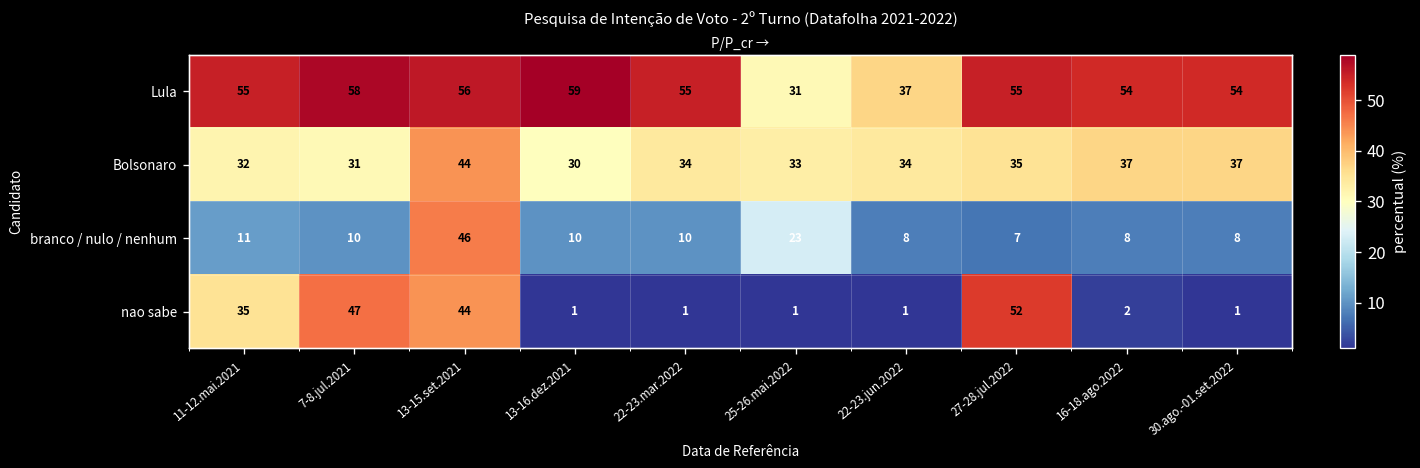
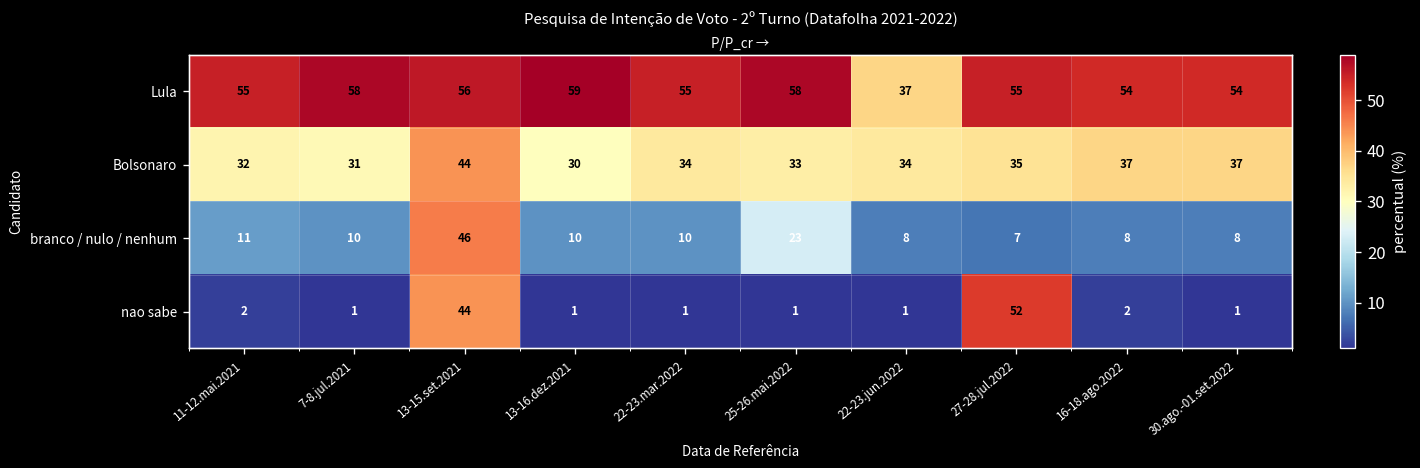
  {
    "Lula": {
      "11-12.mai.2021": 55,
      "7-8.jul.2021": 58,
      "13-15.set.2021": 56,
      "13-16.dez.2021": 59,
      "22-23.mar.2022": 55,
-     "25-26.mai.2022": 31,
+     "25-26.mai.2022": 58,
      "22-23.jun.2022": 37,
      "27-28.jul.2022": 55,
      "16-18.ago.2022": 54,
      "30.ago.-01.set.2022": 54
    },
    "Bolsonaro": {
      "11-12.mai.2021": 32,
      "7-8.jul.2021": 31,
      "13-15.set.2021": 44,
      "13-16.dez.2021": 30,
      "22-23.mar.2022": 34,
      "25-26.mai.2022": 33,
      "22-23.jun.2022": 34,
      "27-28.jul.2022": 35,
      "16-18.ago.2022": 37,
      "30.ago.-01.set.2022": 37
    },
    "branco / nulo / nenhum": {
      "11-12.mai.2021": 11,
      "7-8.jul.2021": 10,
      "13-15.set.2021": 46,
      "13-16.dez.2021": 10,
      "22-23.mar.2022": 10,
      "22-23.jun.2022": 8,
      "27-28.jul.2022": 7,
      "16-18.ago.2022": 8,
      "30.ago.-01.set.2022": 8
    },
    "nao sabe": {
-     "11-12.mai.2021": 35,
-     "7-8.jul.2021": 47,
+     "11-12.mai.2021": 2,
+     "7-8.jul.2021": 1,
      "13-15.set.2021": 44,
      "13-16.dez.2021": 1,
      "22-23.mar.2022": 1,
      "25-26.mai.2022": 1,
      "22-23.jun.2022": 1,
      "27-28.jul.2022": 52,
      "16-18.ago.2022": 2,
      "30.ago.-01.set.2022": 1
    }
  }
